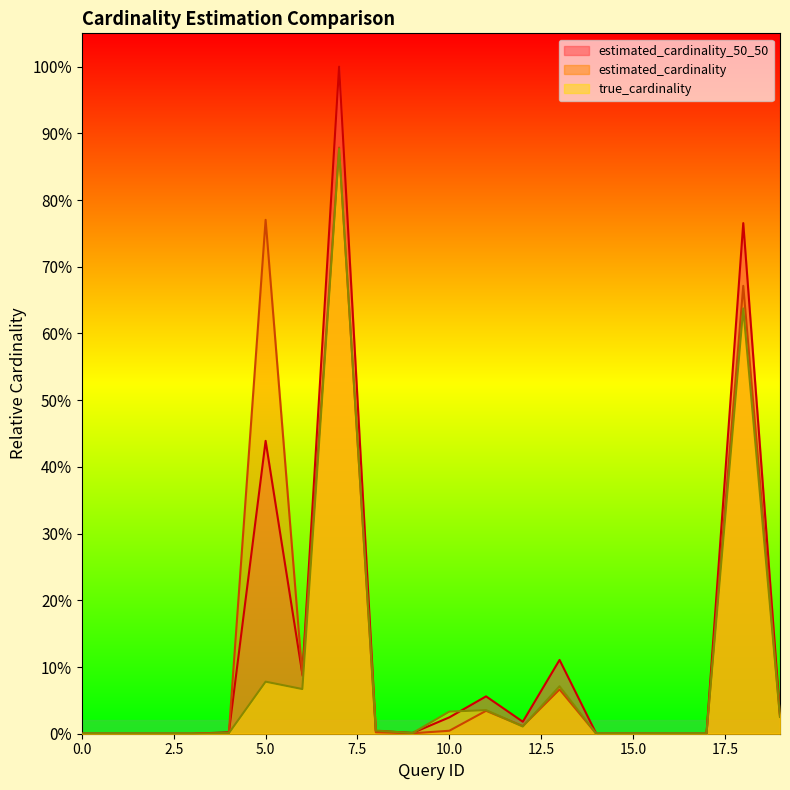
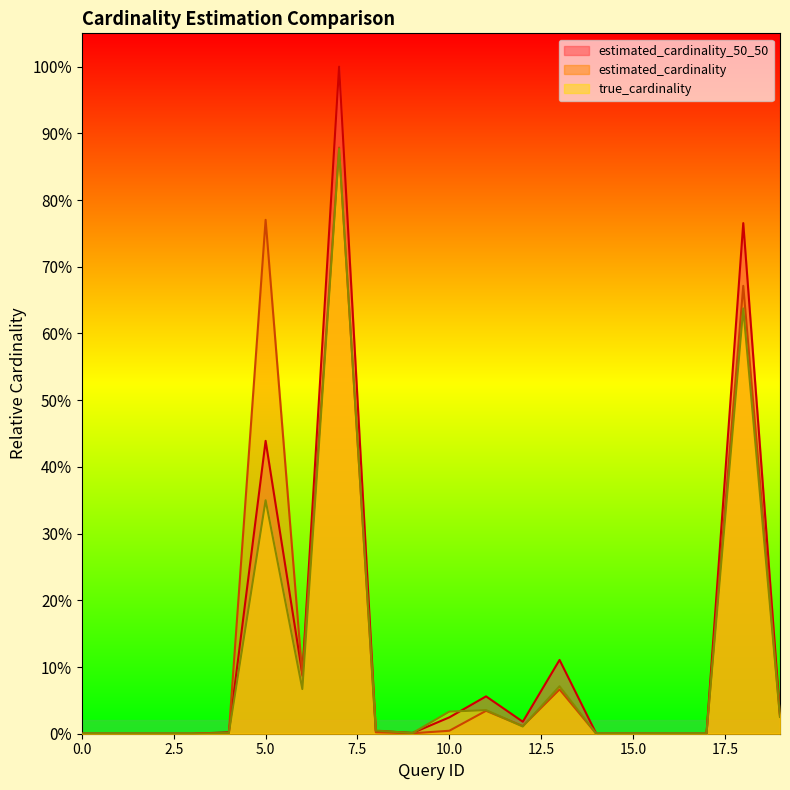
  {
    "estimated_cardinality_50_50": {
      "5.0": "44%",
      "10.0": "2%"
    },
    "estimated_cardinality": {
      "5.0": "77%"
    },
    "true_cardinality": {
-     "5.0": "8%",
+     "5.0": "35%",
      "10.0": "3%"
    }
  }
